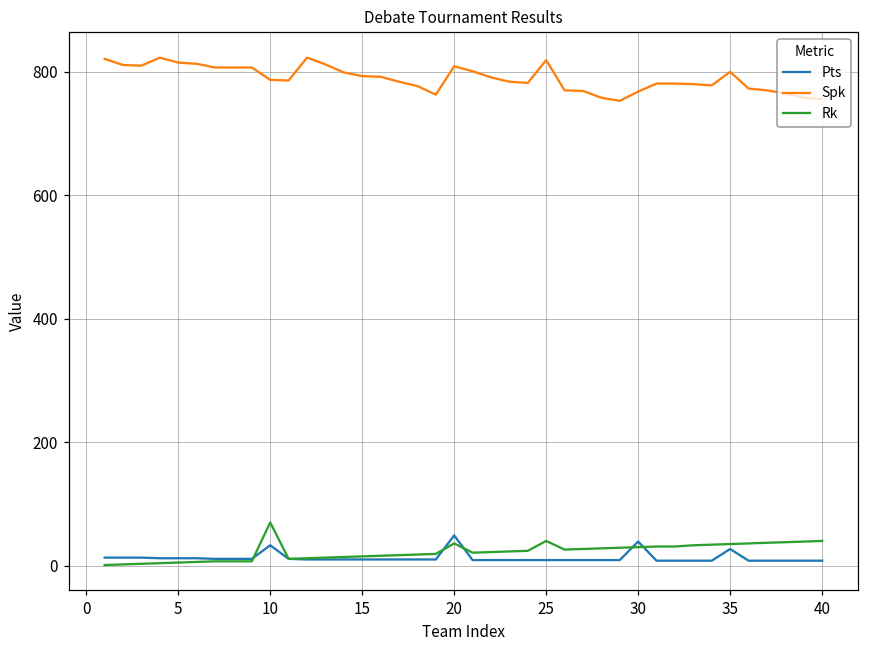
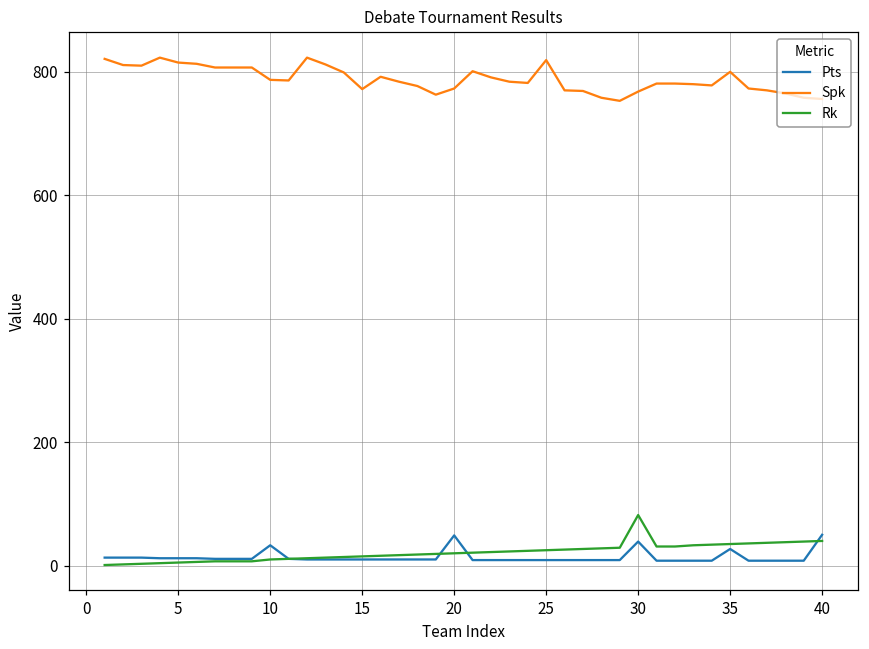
  {
    "Pts": {
      "5": 10,
      "10": 30,
      "15": 10,
      "20": 50,
      "25": 10,
      "30": 40,
      "35": 30,
-     "40": 10
+     "40": 50
    },
    "Spk": {
      "5": 820,
      "10": 790,
-     "15": 790,
-     "20": 810,
+     "15": 770,
+     "20": 770,
      "25": 820,
      "30": 770,
      "35": 800
    },
    "Rk": {
      "5": 10,
-     "10": 70,
+     "10": 10,
      "15": 20,
-     "20": 40,
-     "25": 40,
-     "30": 30,
+     "20": 20,
+     "25": 30,
+     "30": 80,
      "35": 40,
      "40": 40
    }
  }
